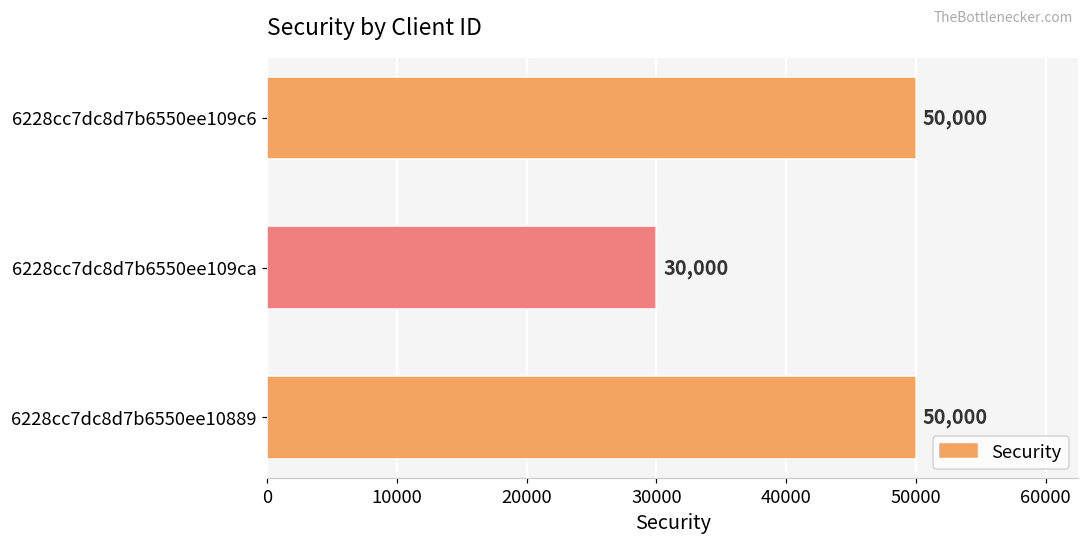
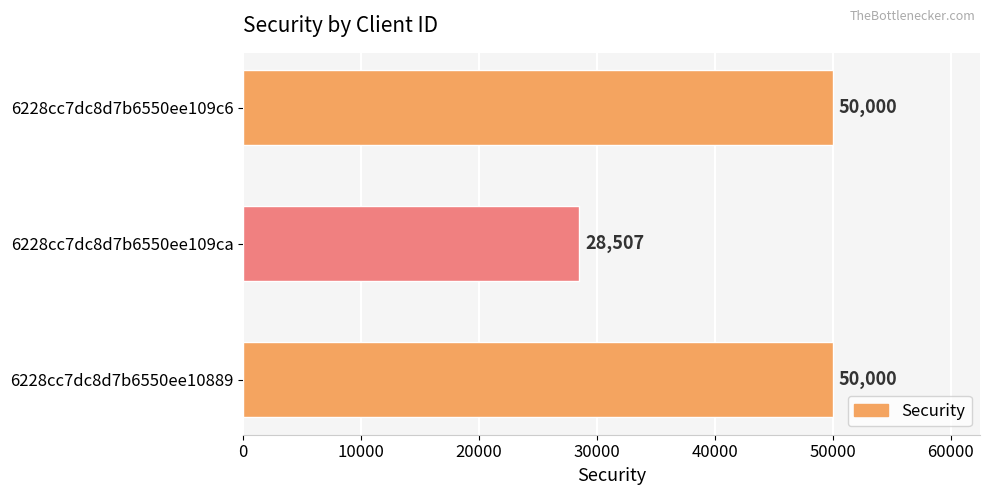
  {
    "6228cc7dc8d7b6550ee109c6": "50,000",
-   "6228cc7dc8d7b6550ee109ca": "30,000",
+   "6228cc7dc8d7b6550ee109ca": "28,507",
    "6228cc7dc8d7b6550ee10889": "50,000"
  }
